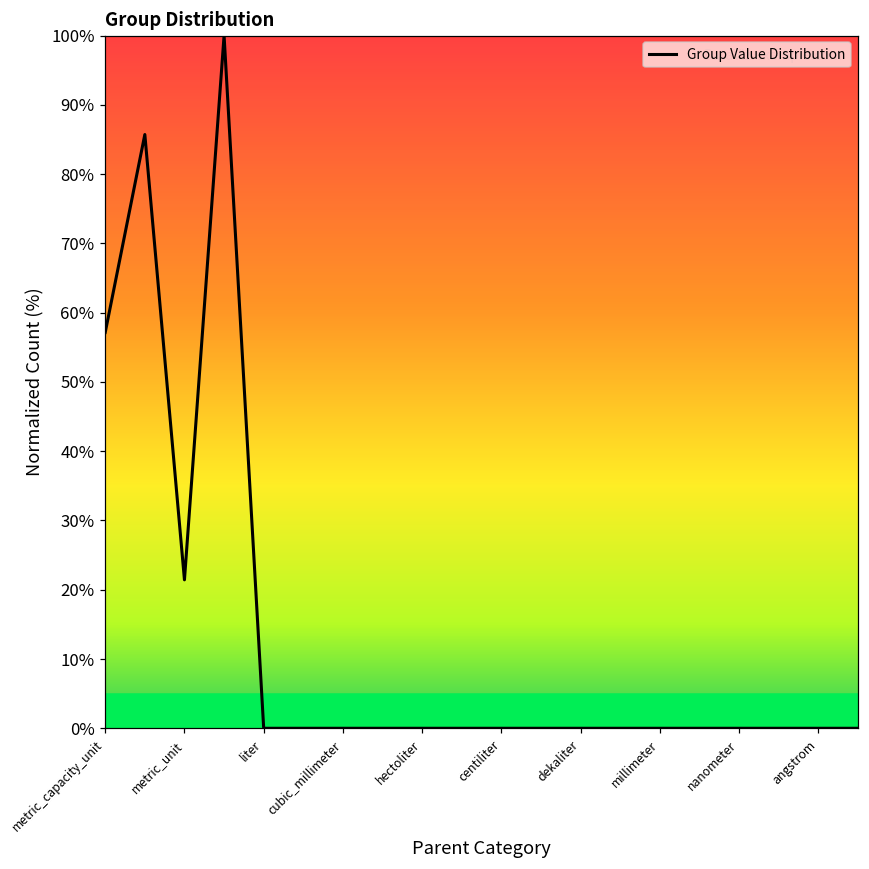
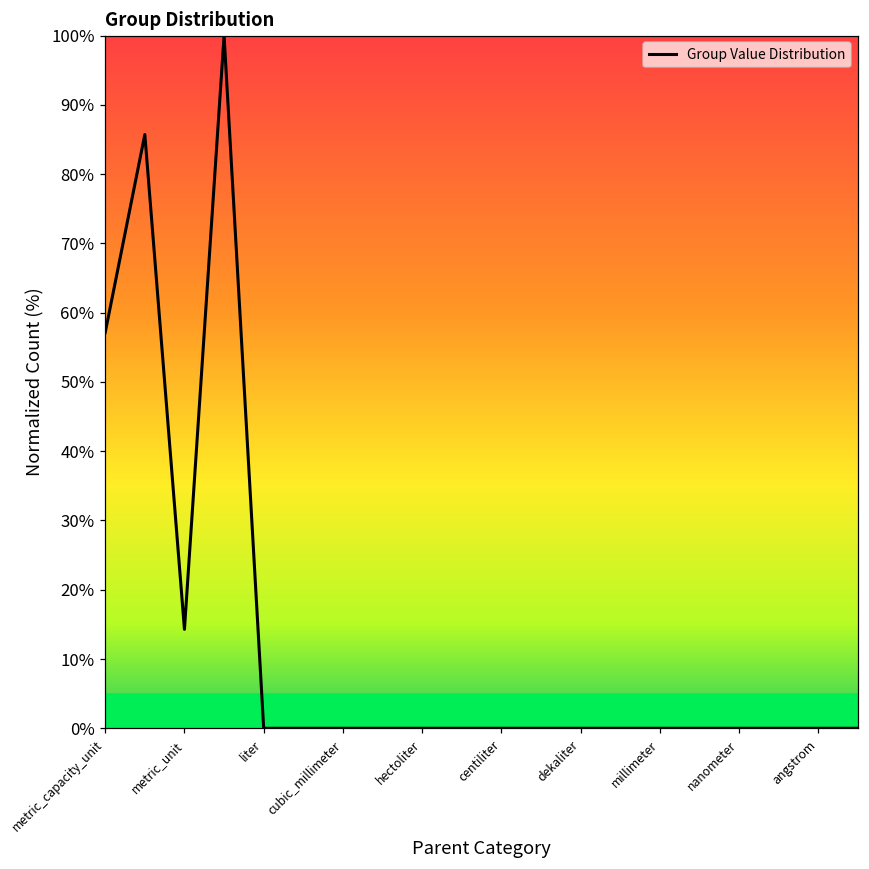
  {
    "metric_capacity_unit": "57%",
-   "metric_unit": "21%"
+   "metric_unit": "14%"
  }
